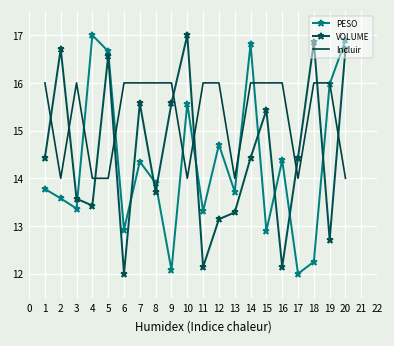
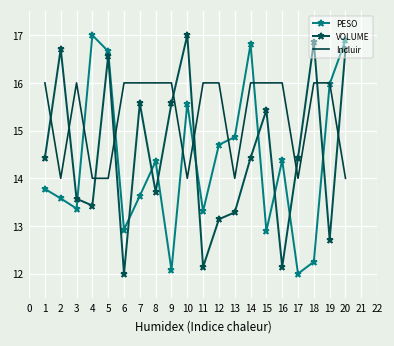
  {
    "PESO": {
      "1": 13.8,
      "2": 13.6,
      "3": 13.4,
      "4": 17.0,
      "5": 16.7,
      "6": 12.9,
-     "7": 14.4,
-     "8": 13.9,
+     "7": 13.6,
+     "8": 14.4,
      "9": 12.1,
      "10": 15.6,
      "11": 13.3,
      "12": 14.7,
-     "13": 13.7,
+     "13": 14.9,
      "14": 16.8,
      "15": 12.9,
      "16": 14.4,
      "17": 12.0,
      "18": 12.3
    }
  }
